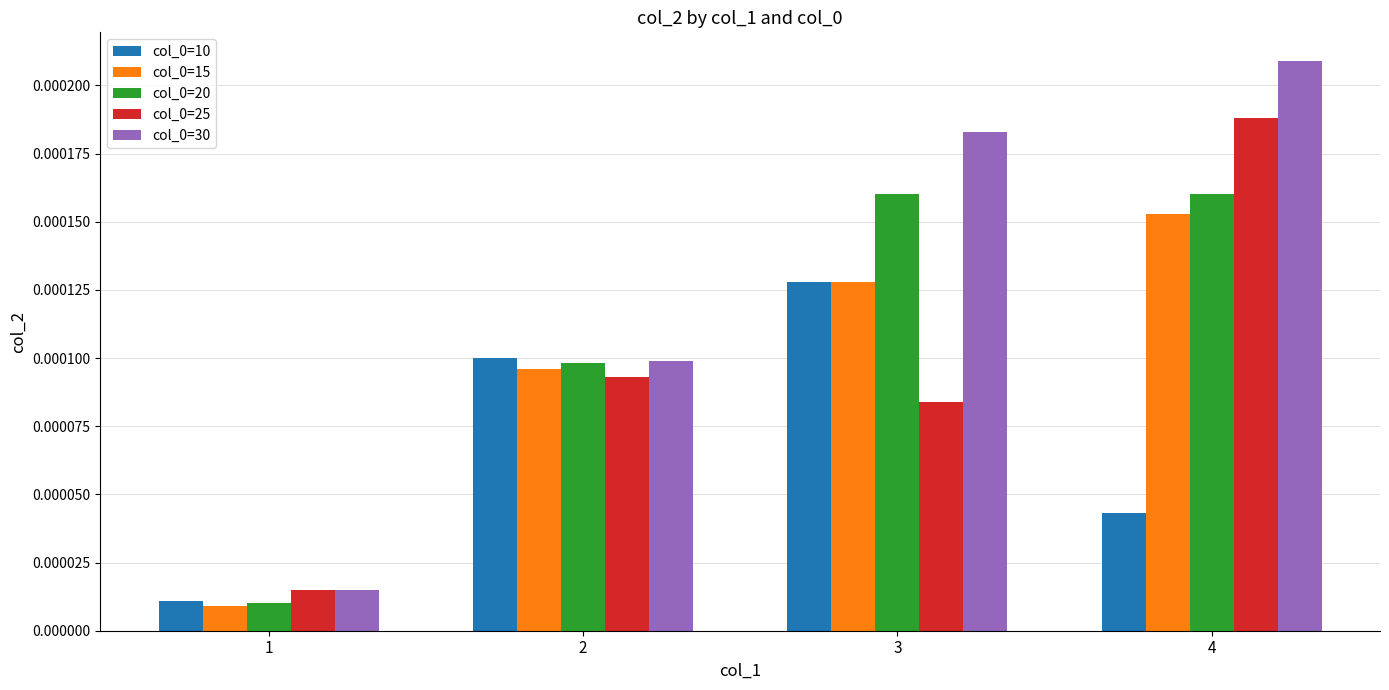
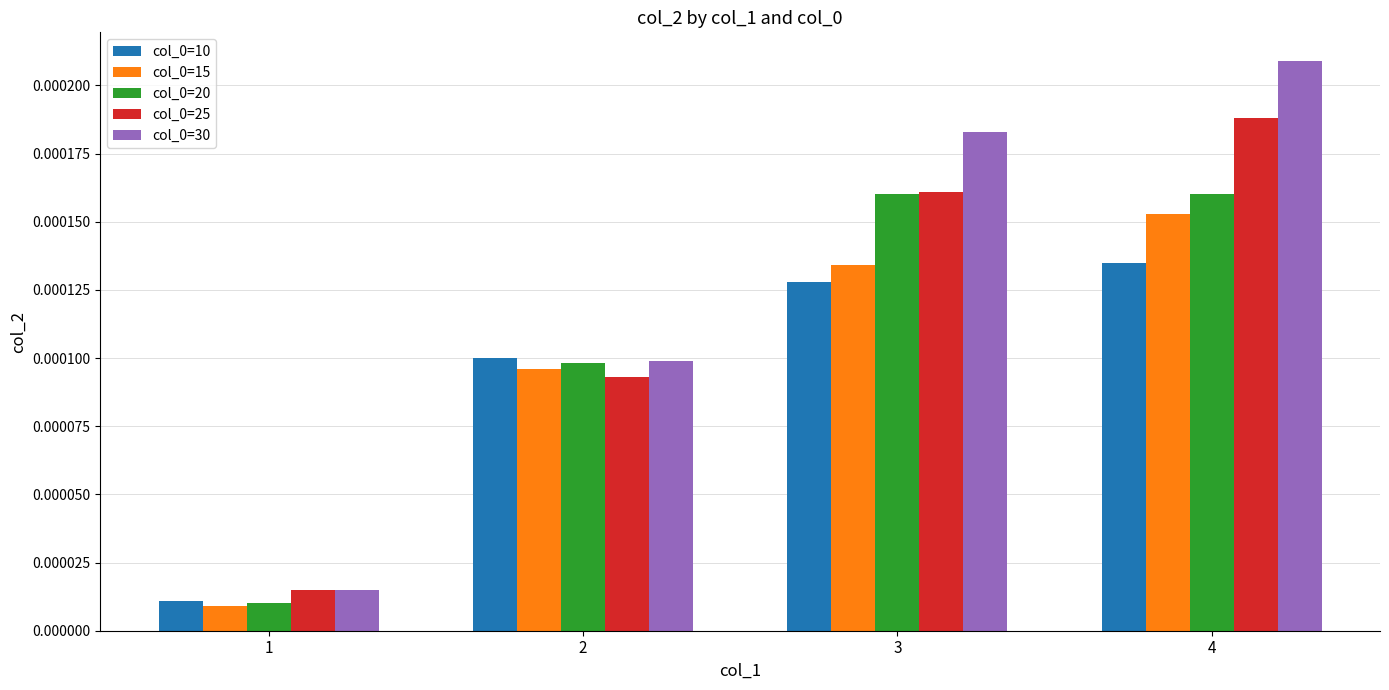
  {
    "col_0=10": {
      "1": 0.000011,
      "2": 0.000100,
      "3": 0.000128,
-     "4": 0.000043
+     "4": 0.000135
    },
    "col_0=15": {
      "1": 0.000009,
      "2": 0.000096,
-     "3": 0.000128,
+     "3": 0.000134,
      "4": 0.000153
    },
    "col_0=20": {
      "1": 0.000010,
      "2": 0.000098,
      "3": 0.000160,
      "4": 0.000160
    },
    "col_0=25": {
      "1": 0.000015,
      "2": 0.000093,
-     "3": 0.000084,
+     "3": 0.000161,
      "4": 0.000188
    },
    "col_0=30": {
      "1": 0.000015,
      "2": 0.000099,
      "3": 0.000183,
      "4": 0.000209
    }
  }
